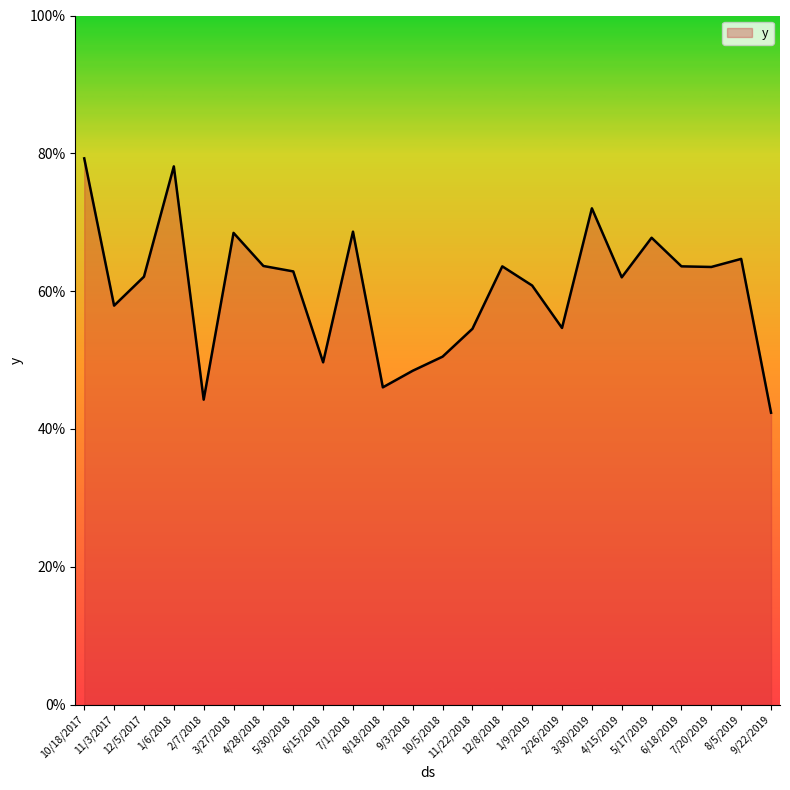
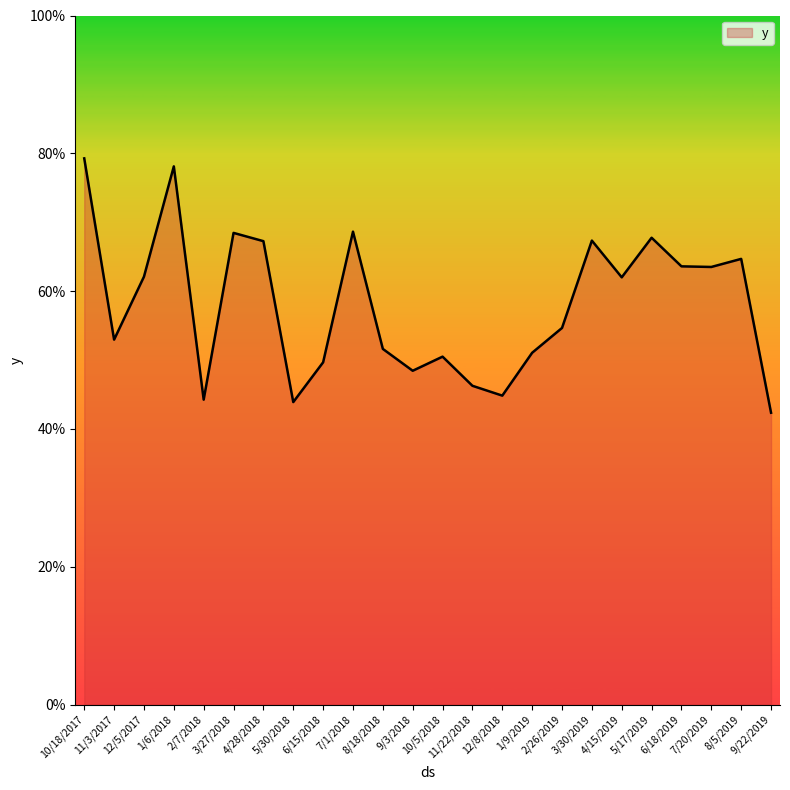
  {
    "10/18/2017": "79%",
-   "11/3/2017": "58%",
+   "11/3/2017": "53%",
    "12/5/2017": "62%",
    "1/6/2018": "78%",
    "2/7/2018": "44%",
    "3/27/2018": "68%",
-   "4/28/2018": "64%",
-   "5/30/2018": "63%",
+   "4/28/2018": "67%",
+   "5/30/2018": "44%",
    "6/15/2018": "50%",
    "7/1/2018": "69%",
-   "8/18/2018": "46%",
+   "8/18/2018": "52%",
    "9/3/2018": "48%",
    "10/5/2018": "50%",
-   "11/22/2018": "55%",
-   "12/8/2018": "64%",
-   "1/9/2019": "61%",
+   "11/22/2018": "46%",
+   "12/8/2018": "45%",
+   "1/9/2019": "51%",
    "2/26/2019": "55%",
-   "3/30/2019": "72%",
+   "3/30/2019": "67%",
    "4/15/2019": "62%",
    "5/17/2019": "68%",
    "6/18/2019": "64%",
    "7/20/2019": "64%",
    "8/5/2019": "65%",
    "9/22/2019": "42%"
  }
